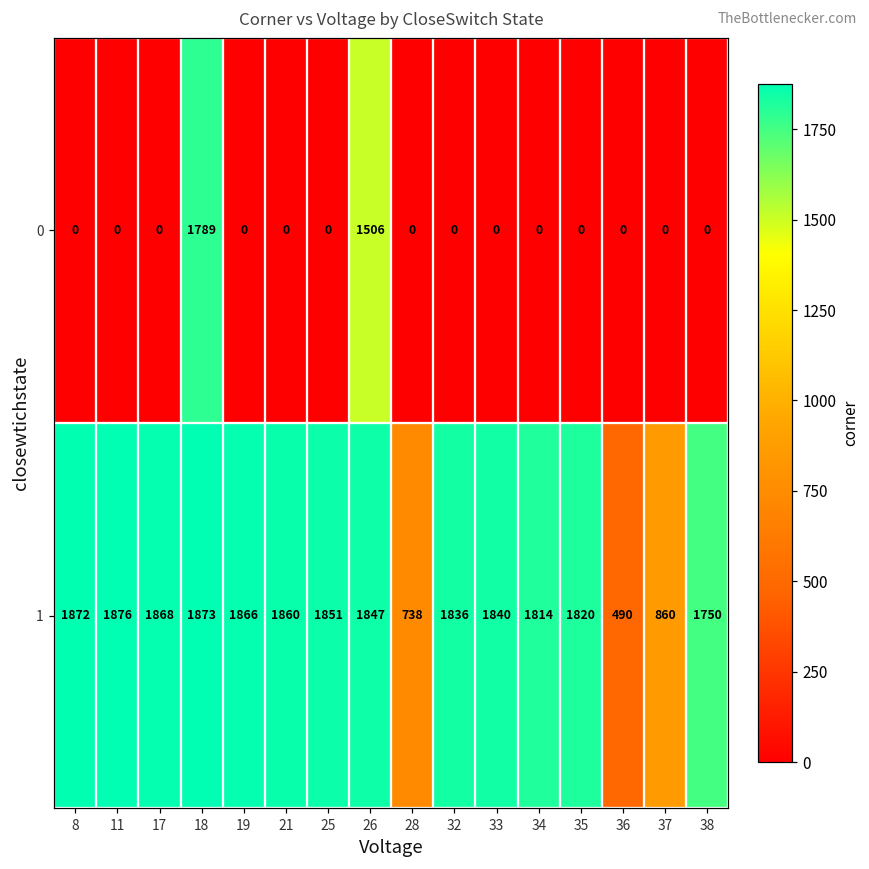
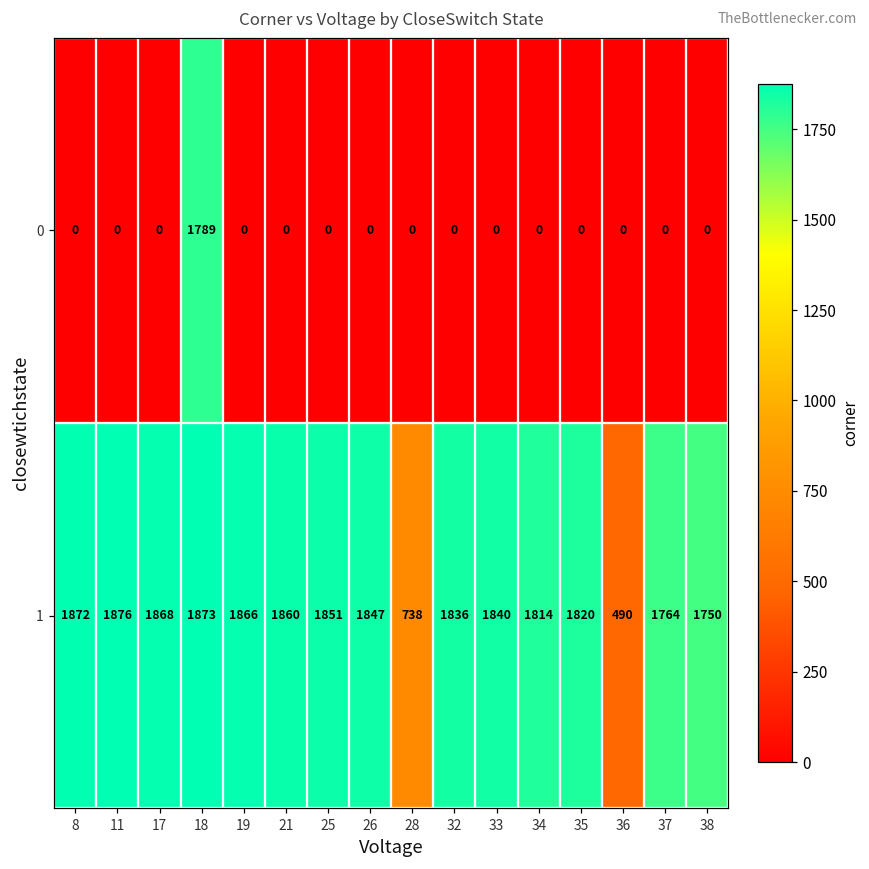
  {
    "0": {
      "8": 0,
      "11": 0,
      "17": 0,
      "18": 1789,
      "19": 0,
      "21": 0,
      "25": 0,
-     "26": 1506,
+     "26": 0,
      "28": 0,
      "32": 0,
      "33": 0,
      "34": 0,
      "35": 0,
      "36": 0,
      "37": 0,
      "38": 0
    },
    "1": {
      "8": 1872,
      "11": 1876,
      "17": 1868,
      "18": 1873,
      "19": 1866,
      "21": 1860,
      "25": 1851,
      "26": 1847,
      "28": 738,
      "32": 1836,
      "33": 1840,
      "34": 1814,
      "35": 1820,
      "36": 490,
-     "37": 860,
+     "37": 1764,
      "38": 1750
    }
  }
